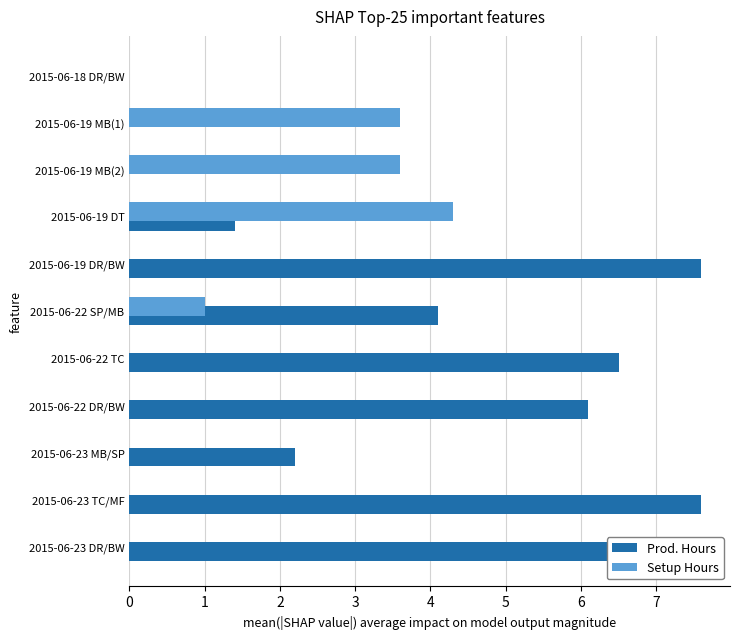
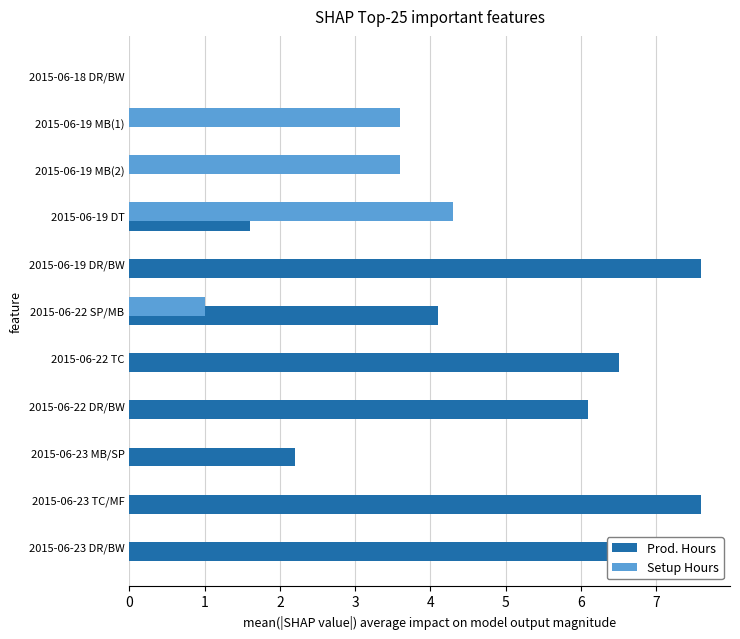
  {
    "Prod. Hours": {
      "2015-06-18 DR/BW": 0.0,
      "2015-06-19 MB(1)": 0.0,
      "2015-06-19 MB(2)": 0.0,
-     "2015-06-19 DT": 1.4,
+     "2015-06-19 DT": 1.6,
      "2015-06-19 DR/BW": 7.6,
      "2015-06-22 SP/MB": 4.1,
      "2015-06-22 TC": 6.5,
      "2015-06-22 DR/BW": 6.1,
      "2015-06-23 MB/SP": 2.2,
      "2015-06-23 TC/MF": 7.6
    },
    "Setup Hours": {
      "2015-06-18 DR/BW": 0.0,
      "2015-06-19 MB(1)": 3.6,
      "2015-06-19 MB(2)": 3.6,
      "2015-06-19 DT": 4.3,
      "2015-06-19 DR/BW": 0.0,
      "2015-06-22 SP/MB": 1.0,
      "2015-06-22 TC": 0.0,
      "2015-06-22 DR/BW": 0.0,
      "2015-06-23 MB/SP": 0.0,
      "2015-06-23 TC/MF": 0.0,
      "2015-06-23 DR/BW": 0.0
    }
  }
